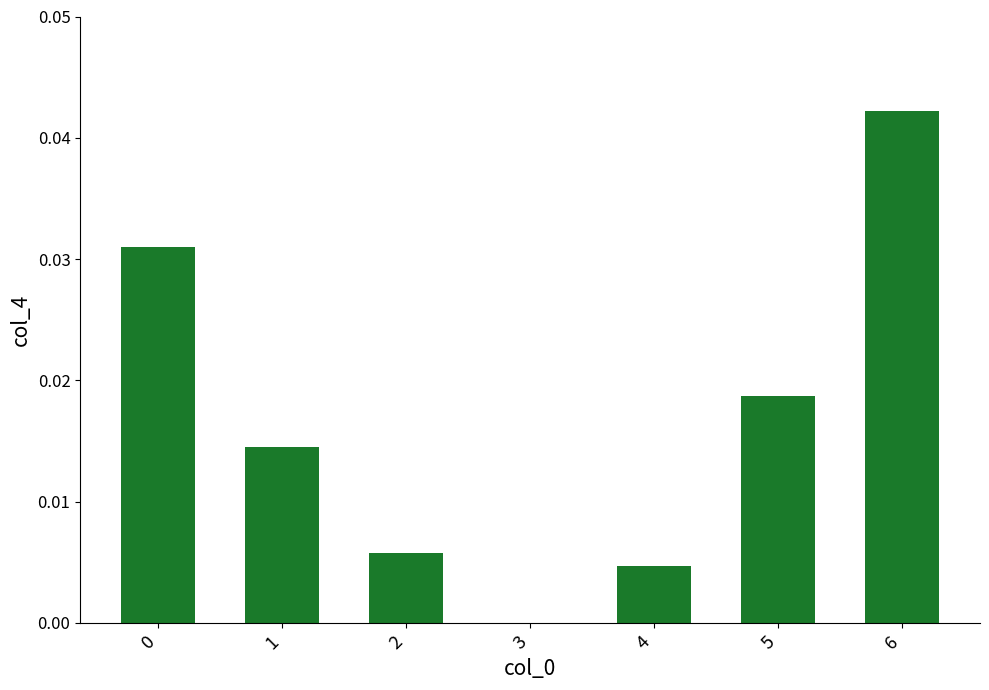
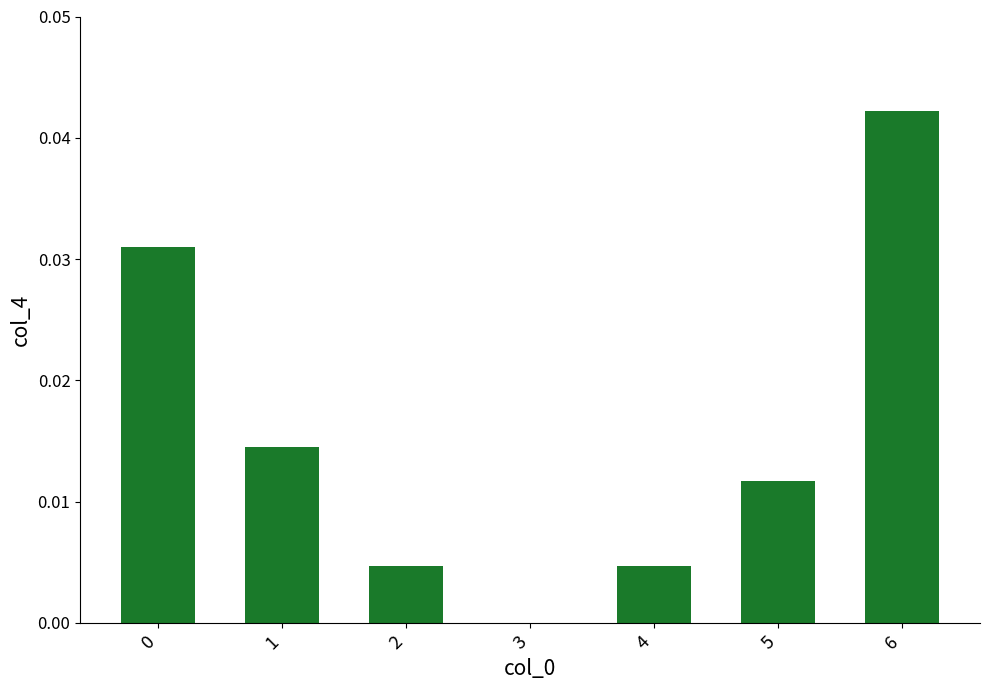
  {
    "0": 0.0310,
    "1": 0.0145,
-   "2": 0.0058,
+   "2": 0.0047,
    "4": 0.0047,
-   "5": 0.0187,
+   "5": 0.0117,
    "6": 0.0422
  }
